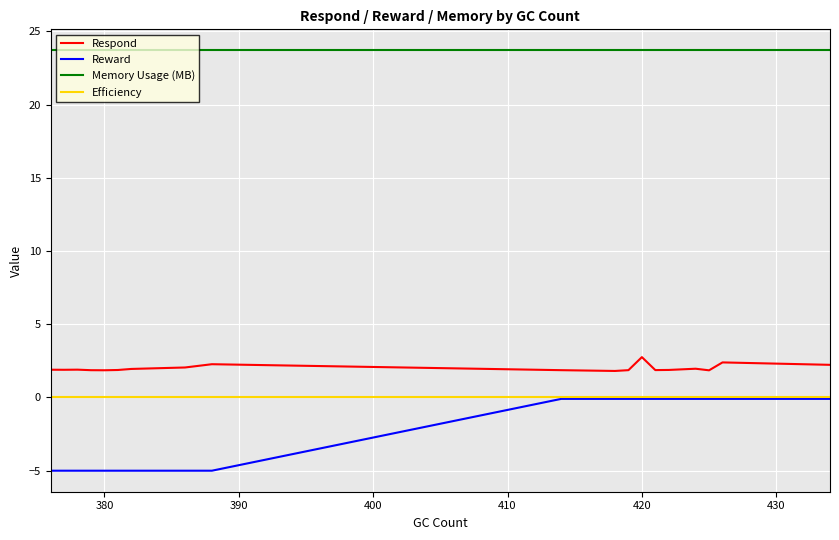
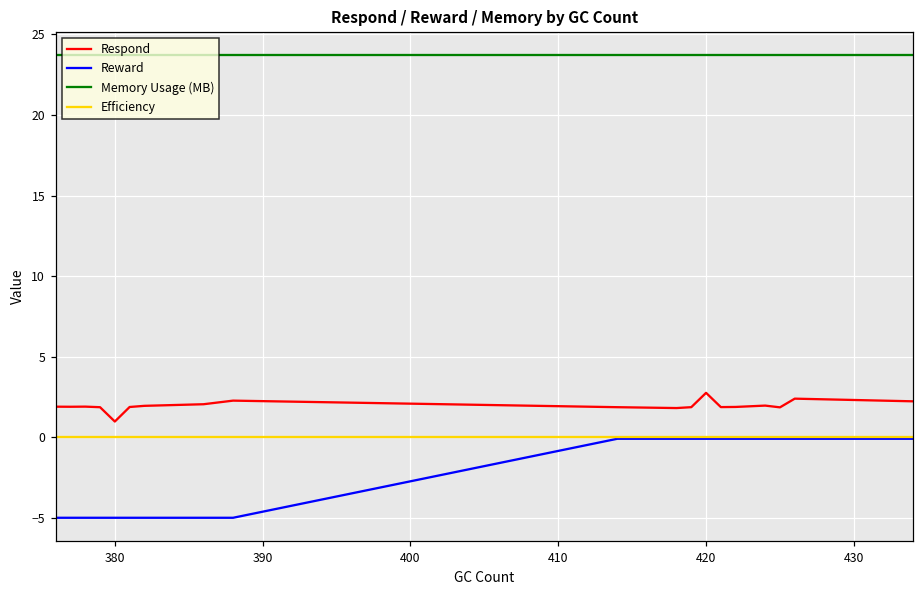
  {
    "Respond": {
-     "380": 1.9,
+     "380": 1.0,
      "420": 2.8
    },
    "Reward": {
      "380": -5.0
    },
    "Memory Usage (MB)": {
      "420": 23.7
    },
    "Efficiency": {
      "380": 0.0
    }
  }
